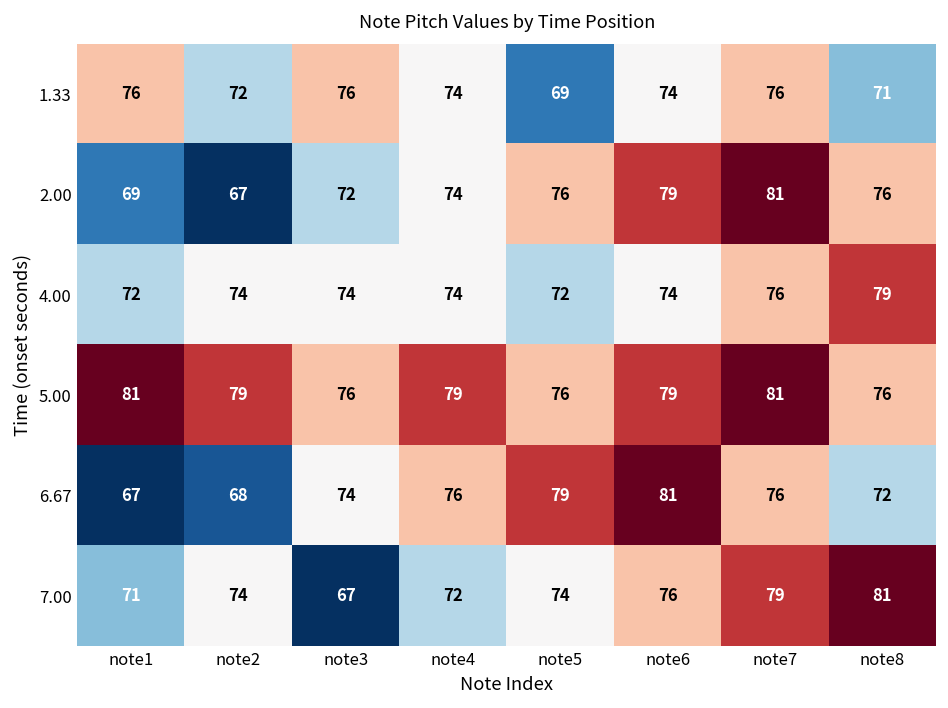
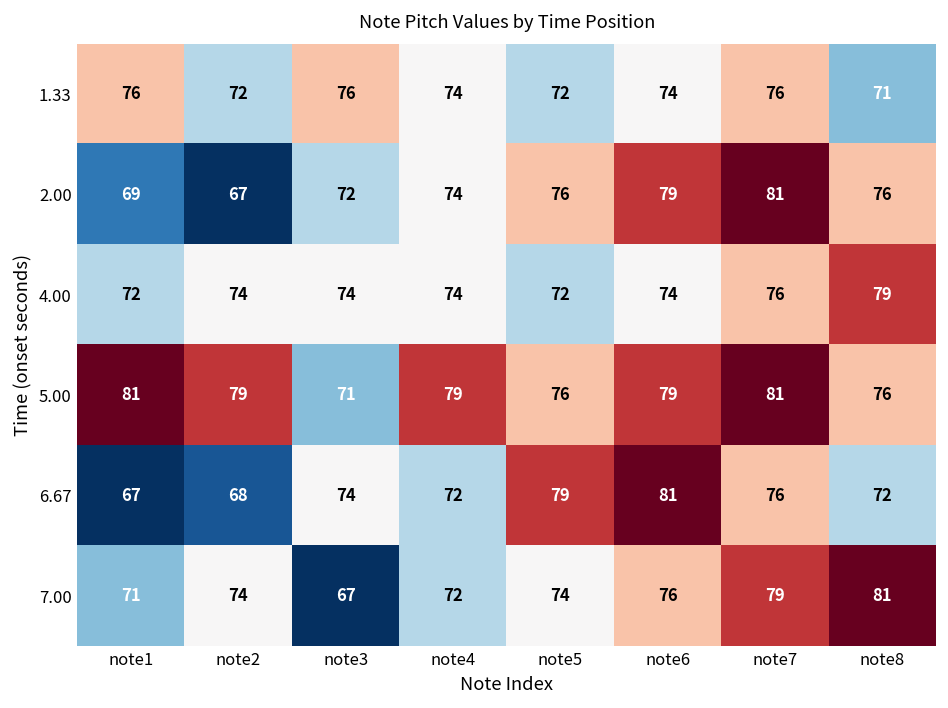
  {
    "1.33": {
      "note1": 76,
      "note2": 72,
      "note3": 76,
      "note4": 74,
-     "note5": 69,
+     "note5": 72,
      "note6": 74,
      "note7": 76,
      "note8": 71
    },
    "2.00": {
      "note1": 69,
      "note2": 67,
      "note3": 72,
      "note4": 74,
      "note5": 76,
      "note6": 79,
      "note7": 81,
      "note8": 76
    },
    "4.00": {
      "note1": 72,
      "note2": 74,
      "note3": 74,
      "note4": 74,
      "note5": 72,
      "note6": 74,
      "note7": 76,
      "note8": 79
    },
    "5.00": {
      "note1": 81,
      "note2": 79,
-     "note3": 76,
+     "note3": 71,
      "note4": 79,
      "note5": 76,
      "note6": 79,
      "note7": 81,
      "note8": 76
    },
    "6.67": {
      "note1": 67,
      "note2": 68,
      "note3": 74,
-     "note4": 76,
+     "note4": 72,
      "note5": 79,
      "note6": 81,
      "note7": 76,
      "note8": 72
    },
    "7.00": {
      "note1": 71,
      "note2": 74,
      "note3": 67,
      "note4": 72,
      "note5": 74,
      "note6": 76,
      "note7": 79,
      "note8": 81
    }
  }
